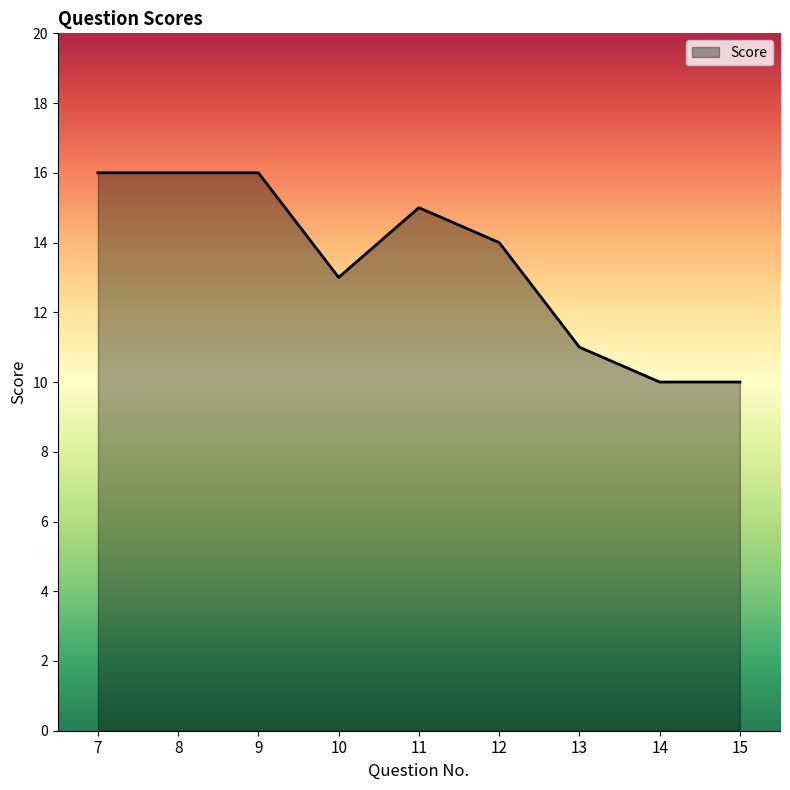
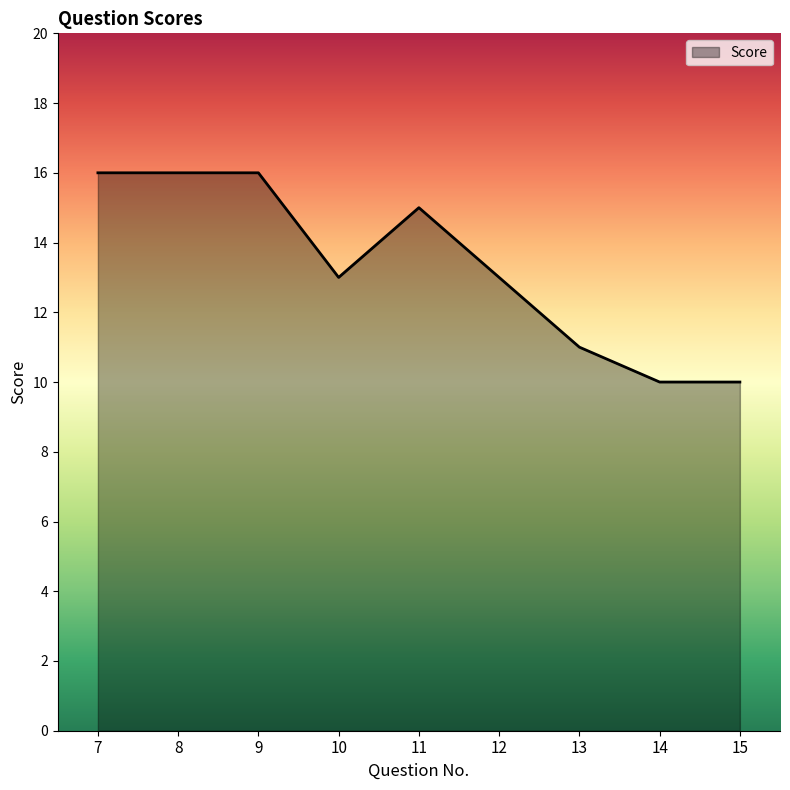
  {
    "7": 16,
    "8": 16,
    "9": 16,
    "10": 13,
    "11": 15,
-   "12": 14,
+   "12": 13,
    "13": 11,
    "14": 10,
    "15": 10
  }
